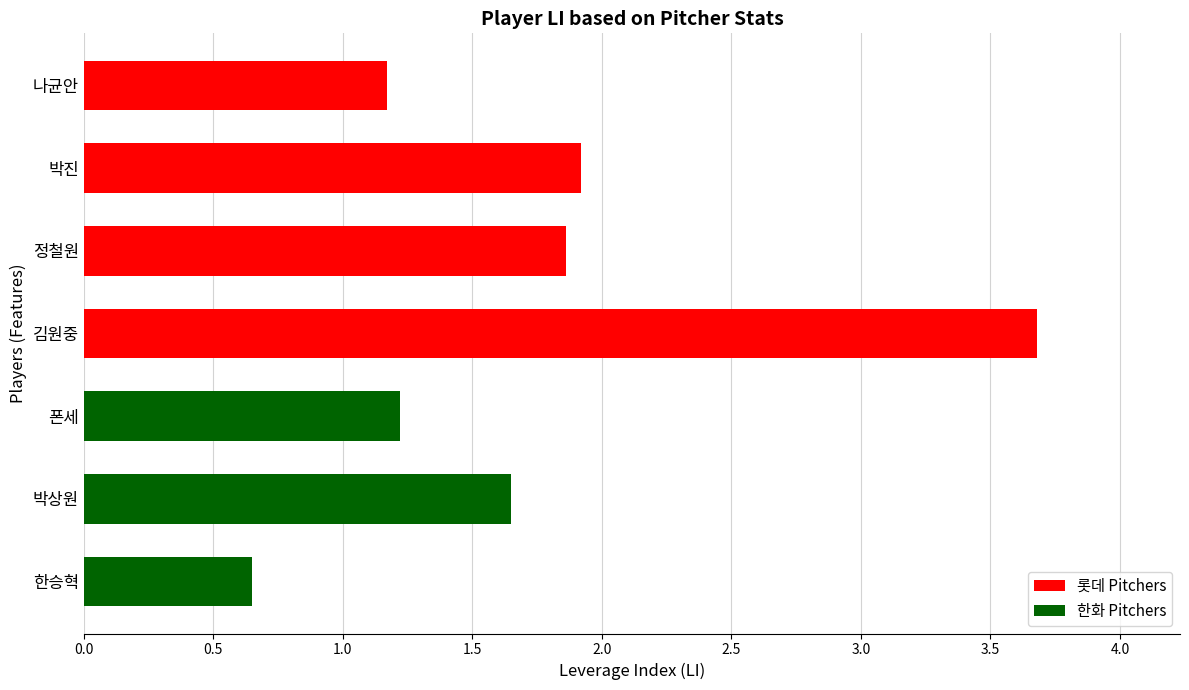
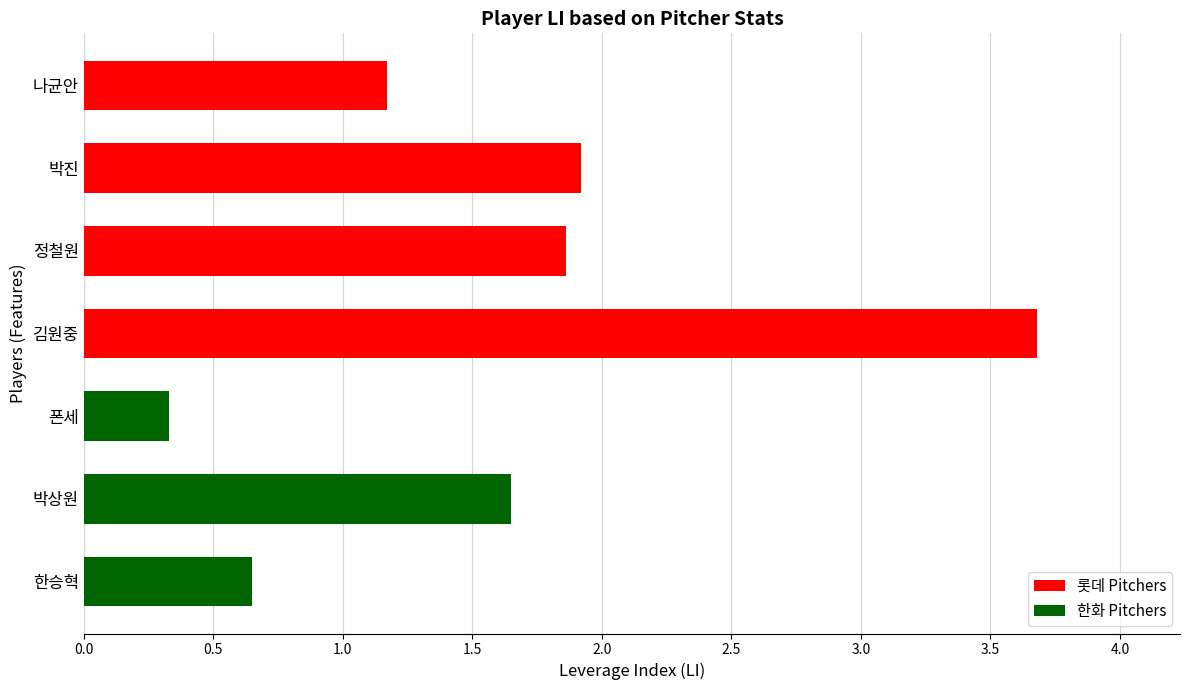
  {
    "나균안": 1.17,
    "박진": 1.92,
    "정철원": 1.86,
    "김원중": 3.68,
-   "폰세": 1.22,
+   "폰세": 0.33,
    "박상원": 1.65,
    "한승혁": 0.65
  }
